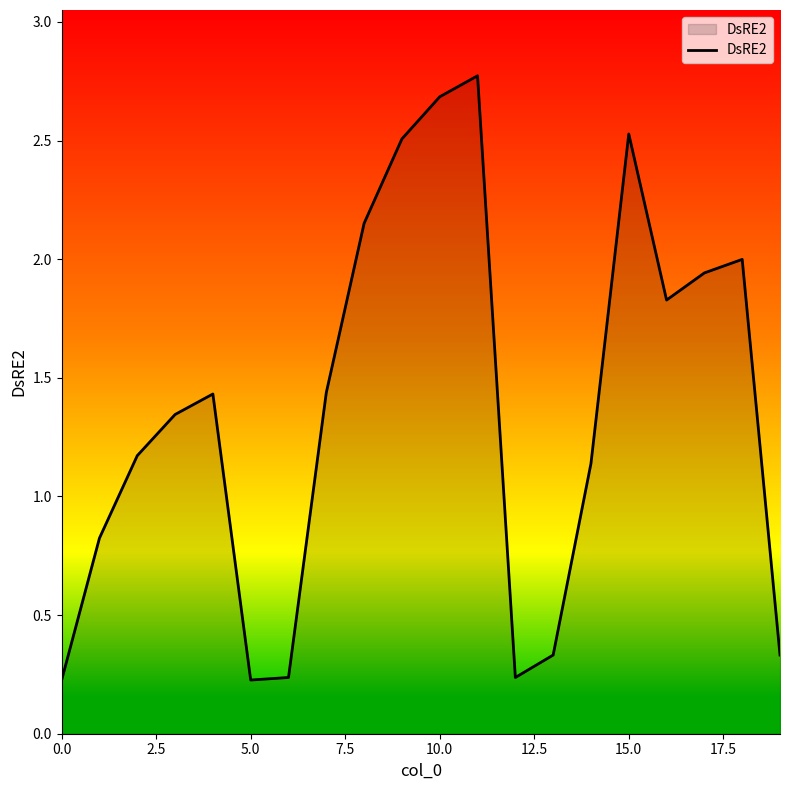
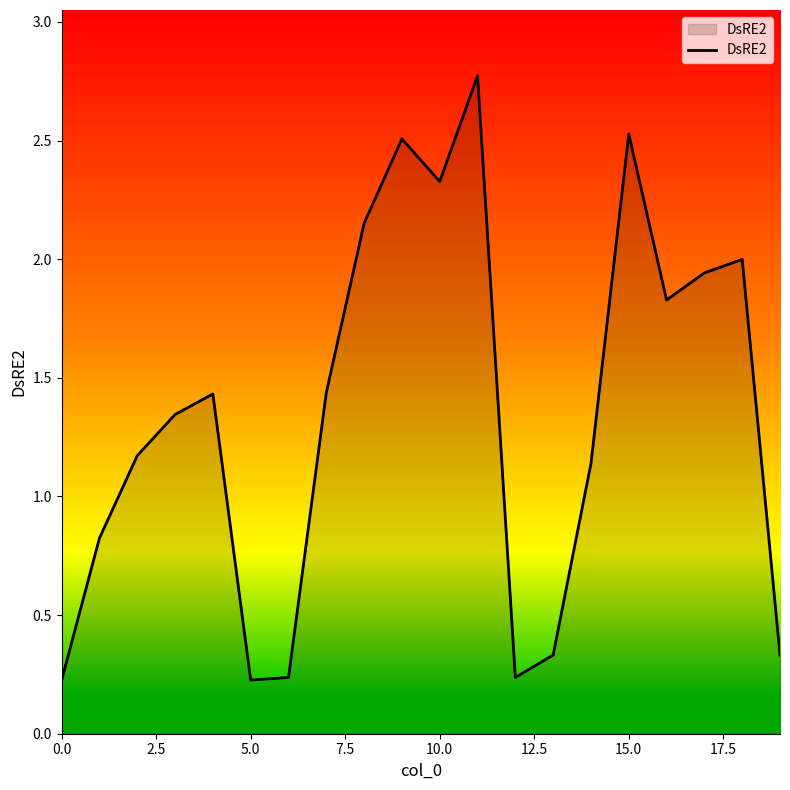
  {
    "0.0": 0.23,
    "5.0": 0.23,
-   "10.0": 2.68,
+   "10.0": 2.33,
    "15.0": 2.53
  }
